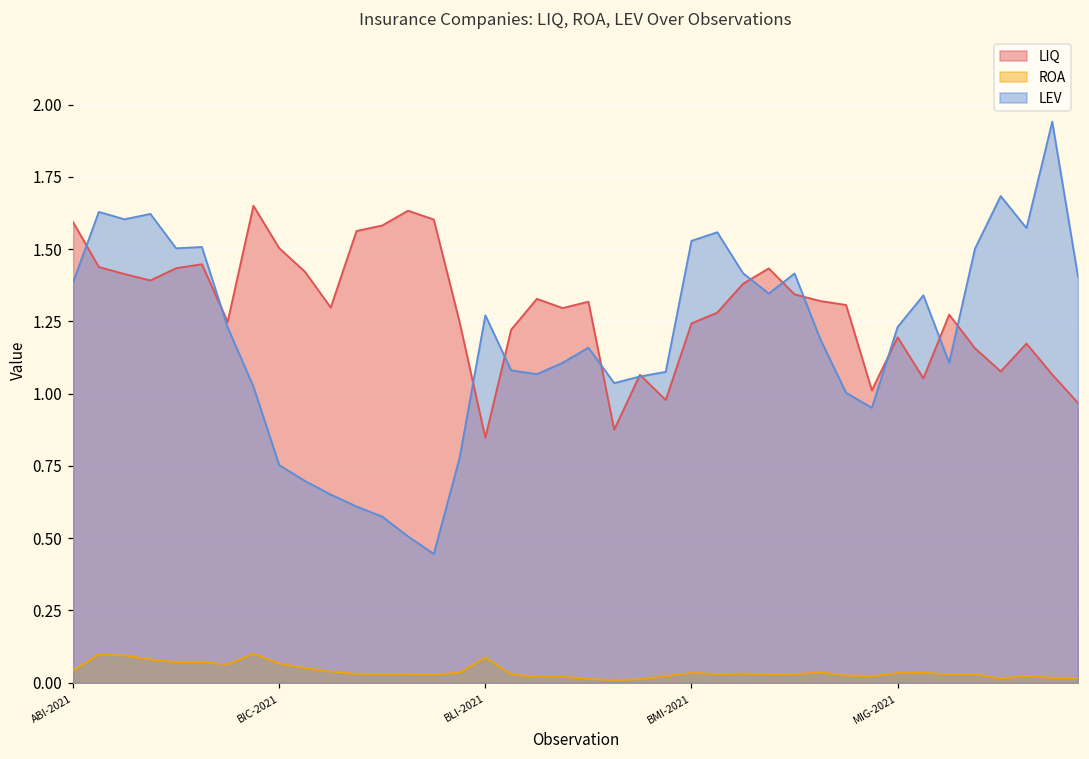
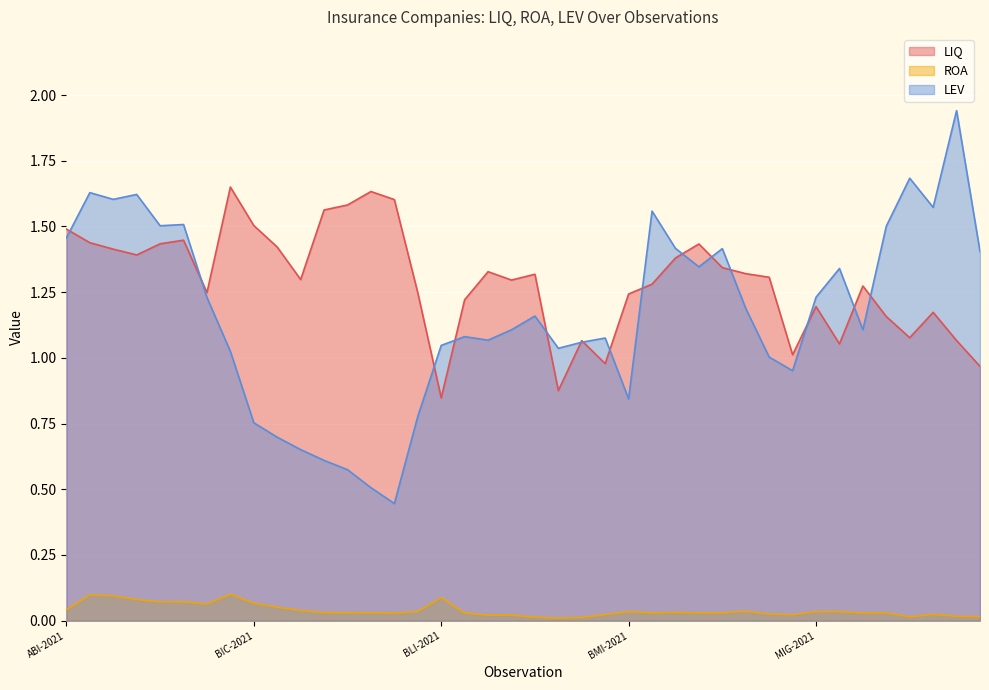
  {
    "LIQ": {
-     "ABI-2021": 1.59,
+     "ABI-2021": 1.49,
      "BIC-2021": 1.50,
      "BLI-2021": 0.85,
      "BMI-2021": 1.24,
      "MIG-2021": 1.19
    },
    "ROA": {
      "ABI-2021": 0.04,
      "BIC-2021": 0.07,
      "BLI-2021": 0.09,
      "BMI-2021": 0.03,
      "MIG-2021": 0.03
    },
    "LEV": {
-     "ABI-2021": 1.38,
+     "ABI-2021": 1.46,
      "BIC-2021": 0.75,
-     "BLI-2021": 1.27,
-     "BMI-2021": 1.53,
+     "BLI-2021": 1.05,
+     "BMI-2021": 0.84,
      "MIG-2021": 1.23
    }
  }
